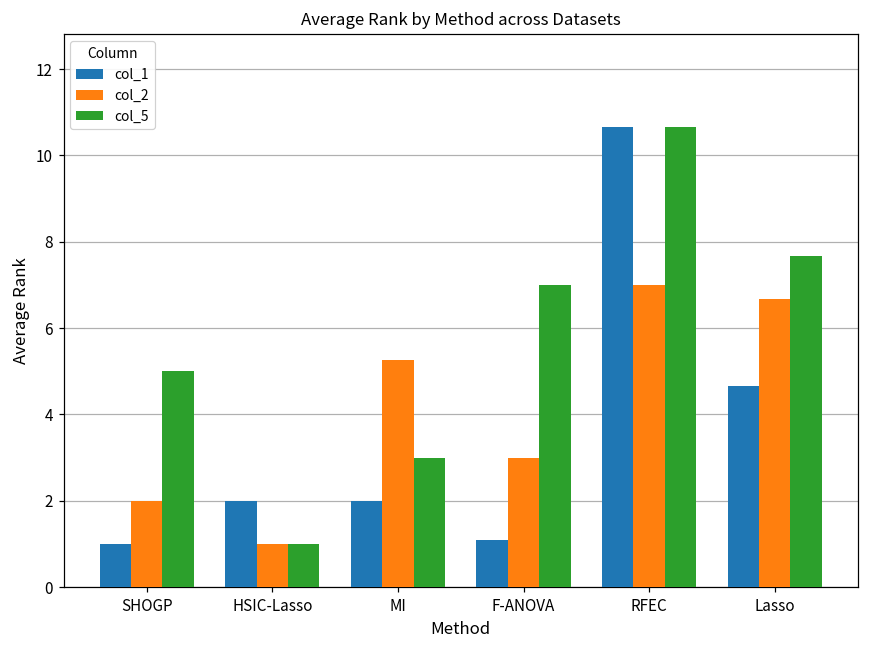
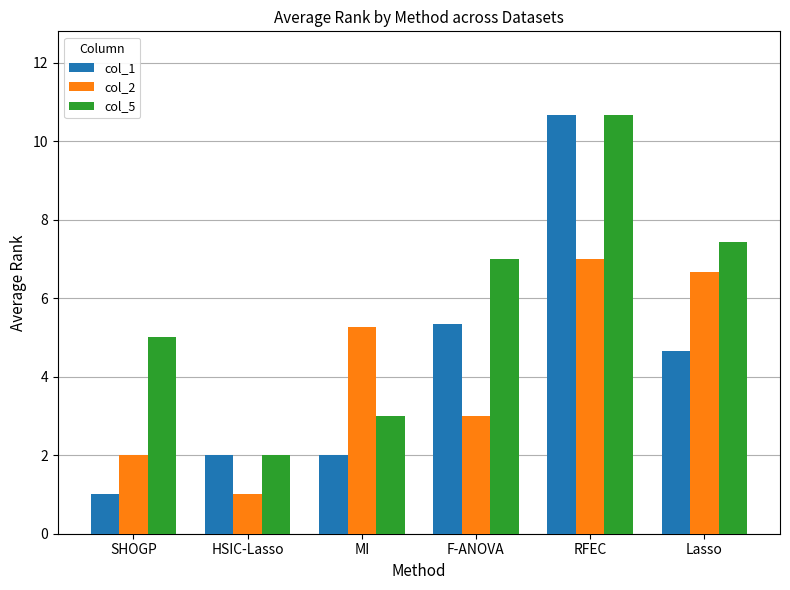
  {
    "col_1": {
      "SHOGP": 1.0,
      "HSIC-Lasso": 2.0,
      "MI": 2.0,
-     "F-ANOVA": 1.1,
+     "F-ANOVA": 5.3,
      "RFEC": 10.7,
      "Lasso": 4.7
    },
    "col_2": {
      "SHOGP": 2.0,
      "HSIC-Lasso": 1.0,
      "MI": 5.3,
      "F-ANOVA": 3.0,
      "RFEC": 7.0,
      "Lasso": 6.7
    },
    "col_5": {
      "SHOGP": 5.0,
-     "HSIC-Lasso": 1,
+     "HSIC-Lasso": 2,
      "MI": 3.0,
      "F-ANOVA": 7.0,
      "RFEC": 10.7,
-     "Lasso": 7.7
+     "Lasso": 7.4
    }
  }
